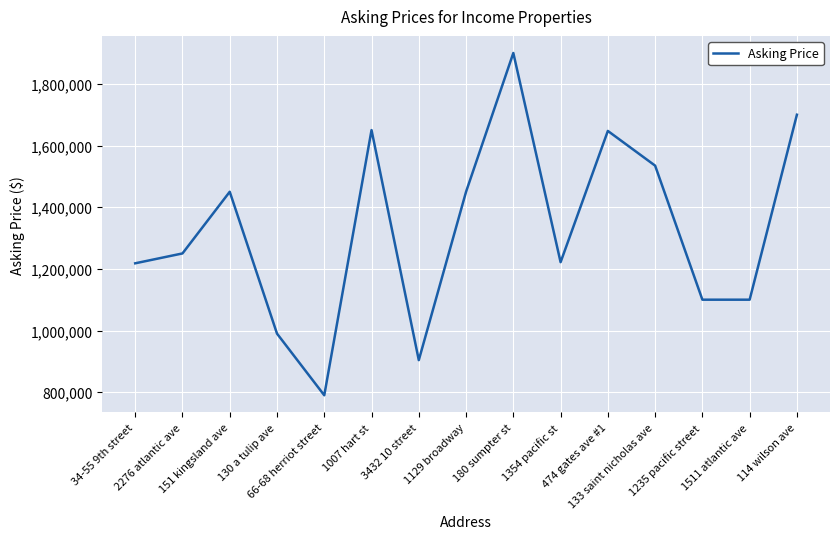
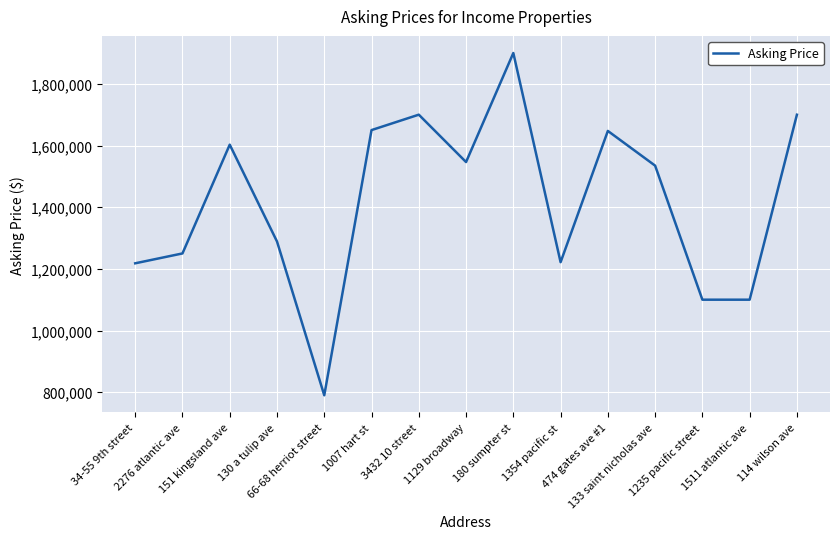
  {
    "34-55 9th street": "1,220,000",
    "2276 atlantic ave": "1,250,000",
-   "151 kingsland ave": "1,450,000",
-   "130 a tulip ave": "990,000",
+   "151 kingsland ave": "1,600,000",
+   "130 a tulip ave": "1,290,000",
    "66-68 herriot street": "790,000",
    "1007 hart st": "1,650,000",
-   "3432 10 street": "900,000",
-   "1129 broadway": "1,450,000",
+   "3432 10 street": "1,700,000",
+   "1129 broadway": "1,550,000",
    "180 sumpter st": "1,900,000",
    "1354 pacific st": "1,220,000",
    "474 gates ave #1": "1,650,000",
    "133 saint nicholas ave": "1,530,000",
    "1235 pacific street": "1,100,000",
    "1511 atlantic ave": "1,100,000",
    "114 wilson ave": "1,700,000"
  }
